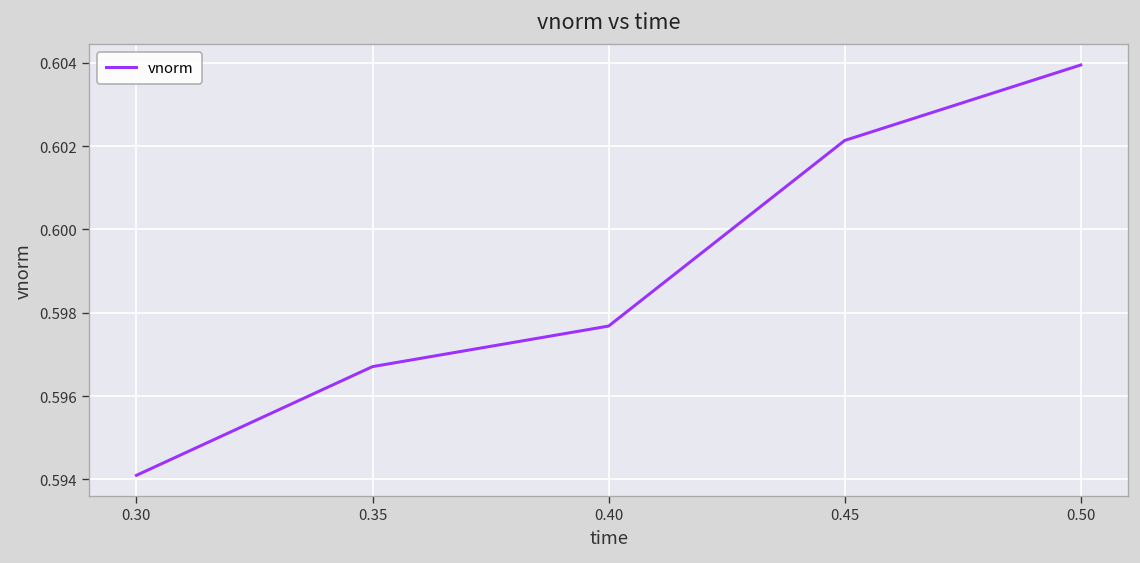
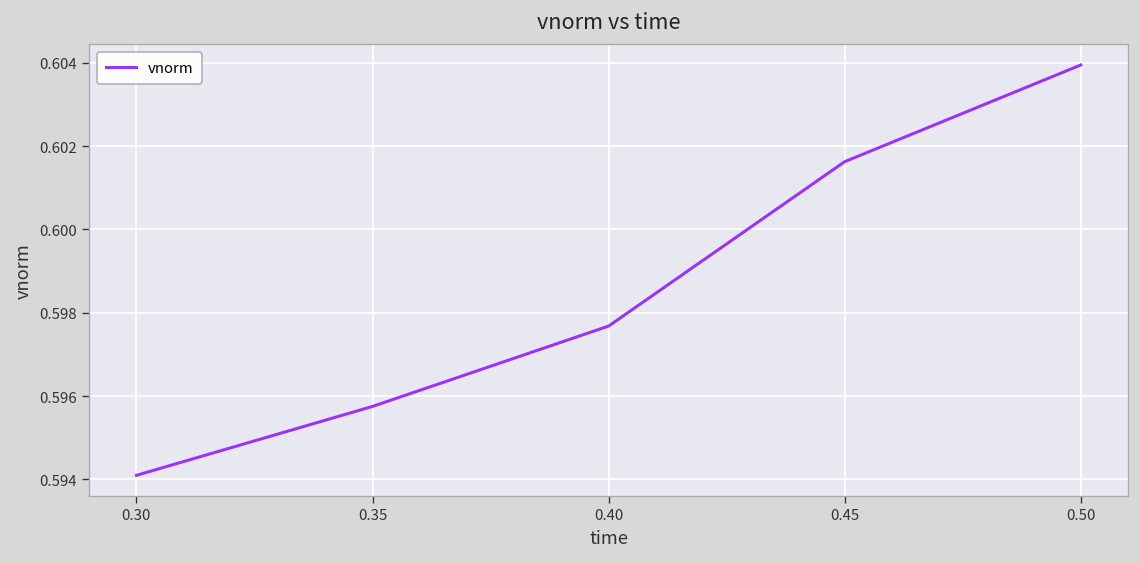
  {
    "0.30": 0.5941,
-   "0.35": 0.5967,
+   "0.35": 0.5958,
    "0.40": 0.5977,
-   "0.45": 0.6021,
+   "0.45": 0.6016,
    "0.50": 0.6039
  }
